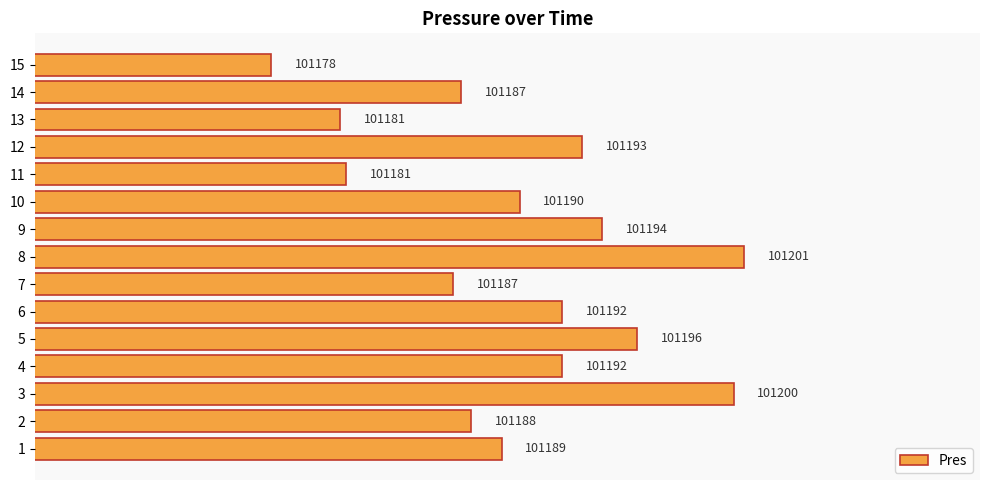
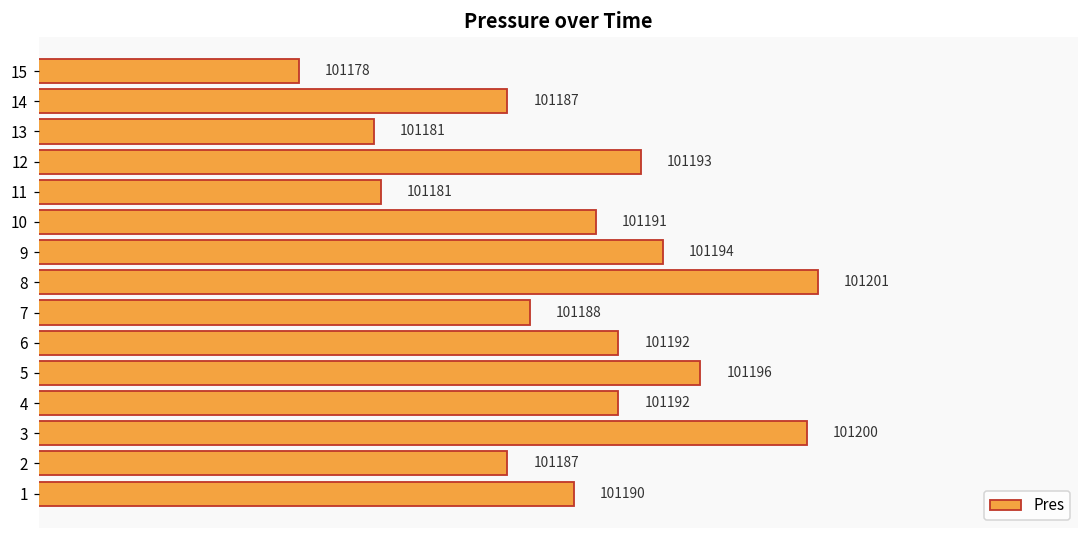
  {
    "15": 101178,
    "14": 101187,
    "13": 101181,
    "12": 101193,
    "11": 101181,
-   "10": 101190,
+   "10": 101191,
    "9": 101194,
    "8": 101201,
-   "7": 101187,
+   "7": 101188,
    "6": 101192,
    "5": 101196,
    "4": 101192,
    "3": 101200,
-   "2": 101188,
-   "1": 101189
+   "2": 101187,
+   "1": 101190
  }
